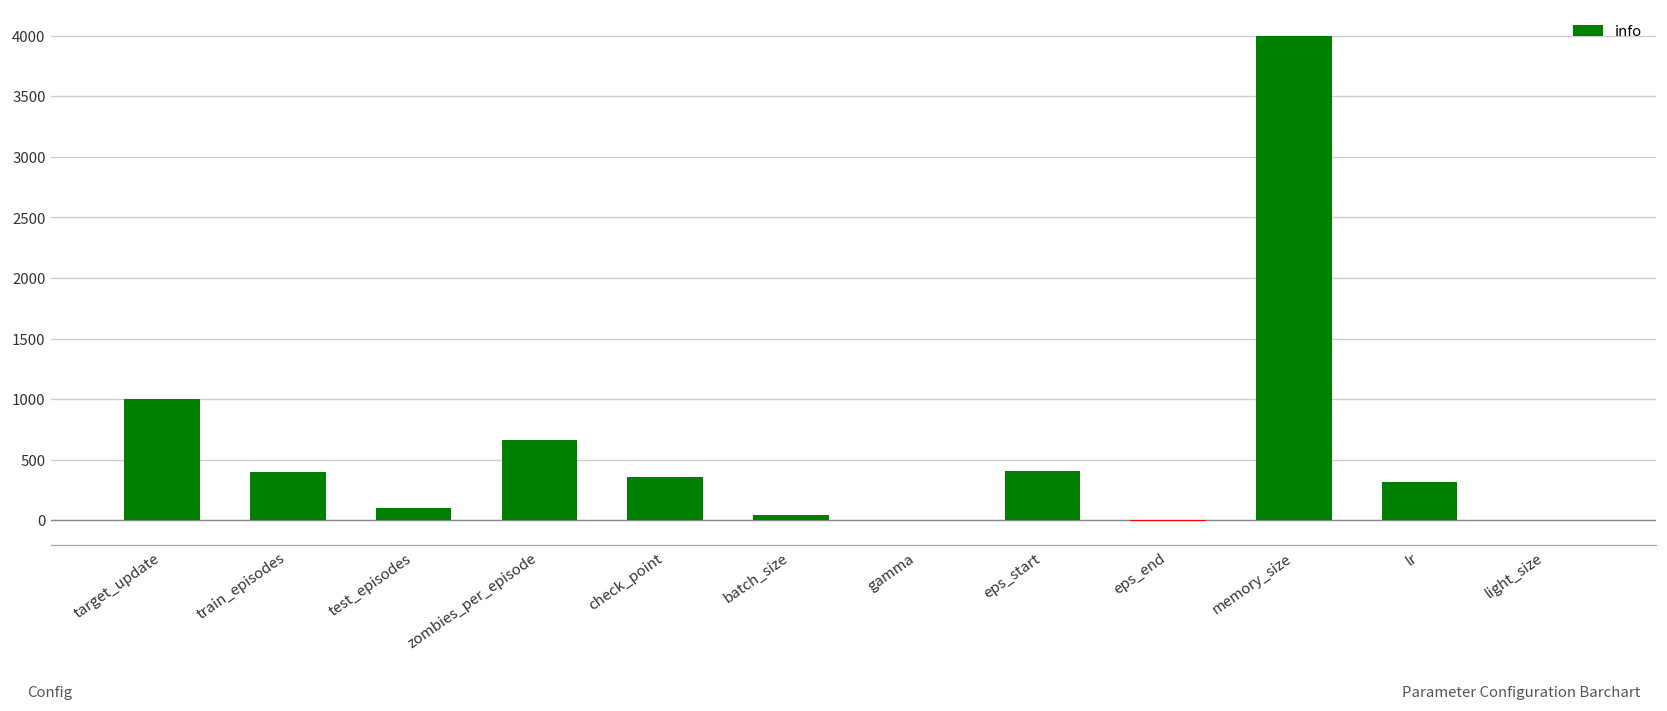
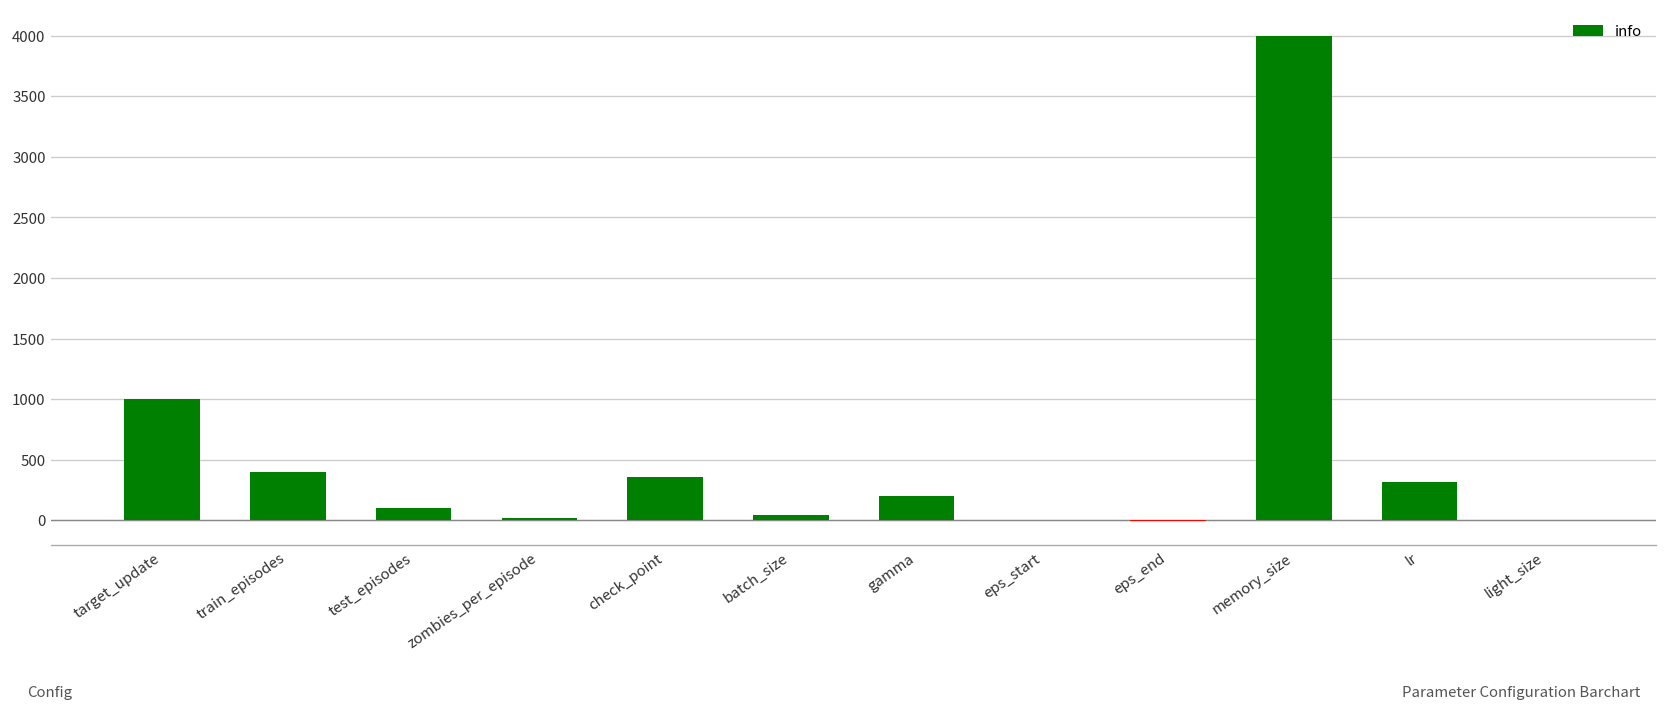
  {
    "target_update": 1000,
    "train_episodes": 400,
    "test_episodes": 100,
-   "zombies_per_episode": 670,
+   "zombies_per_episode": 20,
    "check_point": 360,
    "batch_size": 50,
-   "gamma": 0,
-   "eps_start": 410,
+   "gamma": 200,
+   "eps_start": 0,
    "memory_size": 4000,
    "lr": 310
  }
